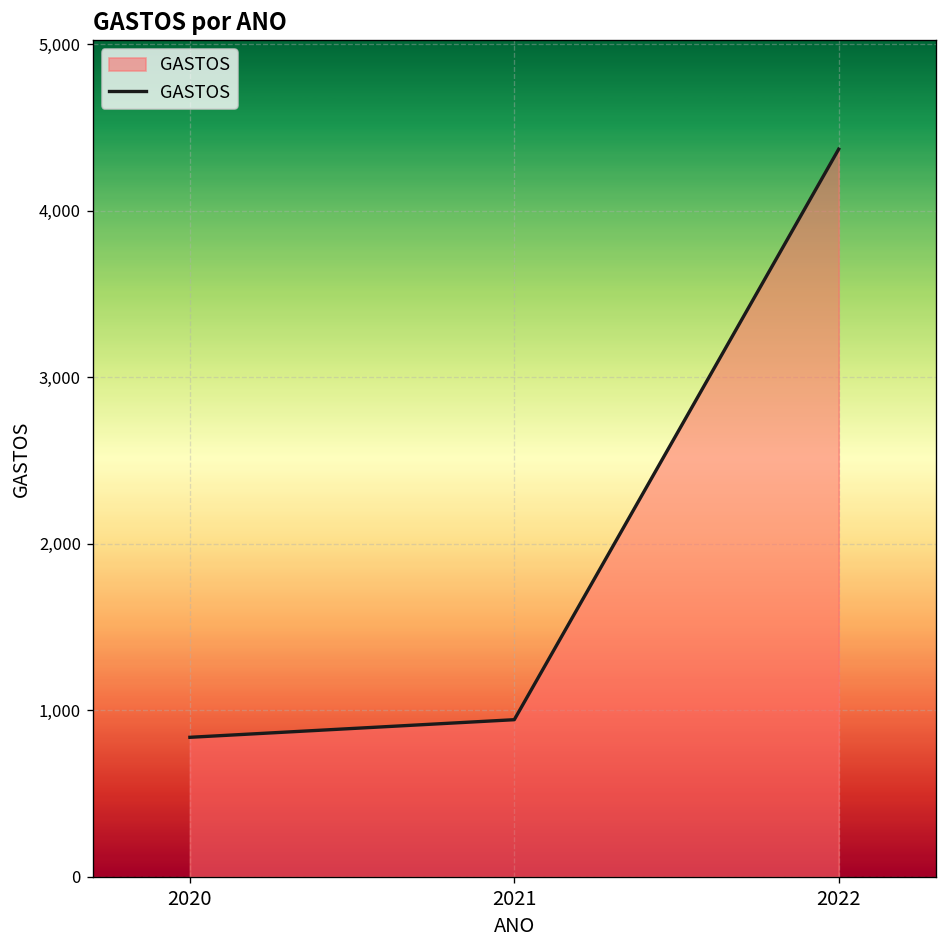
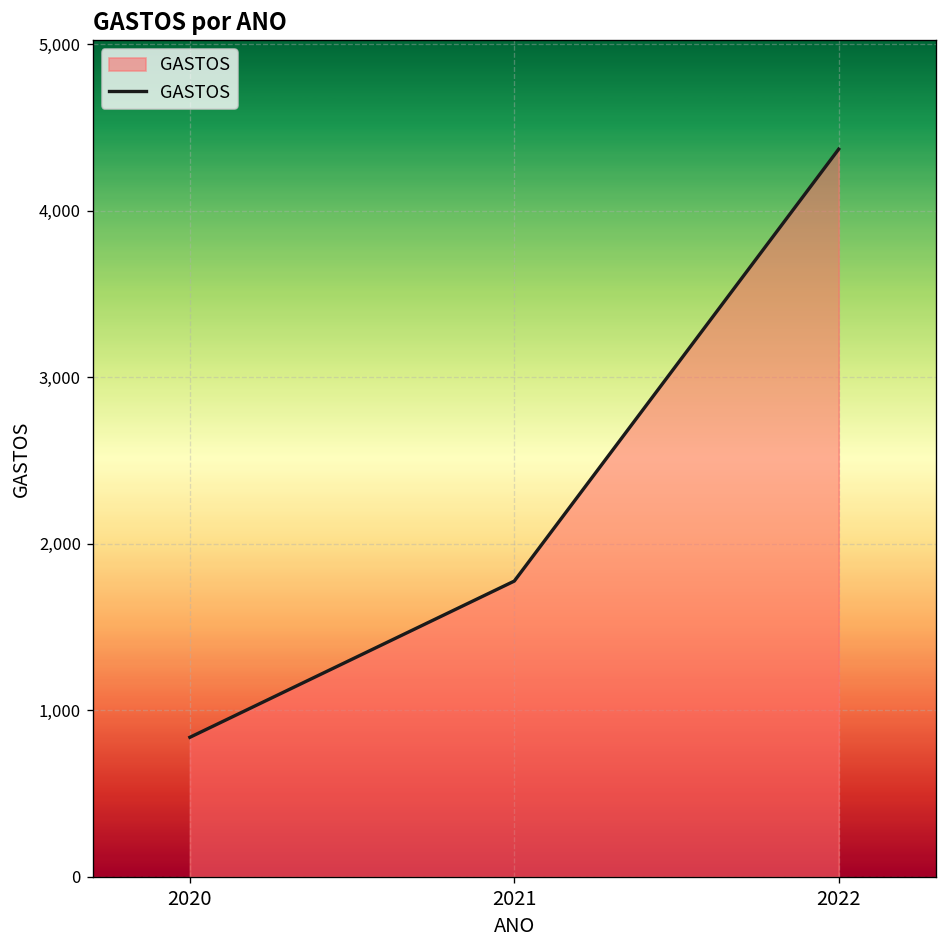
  {
    "2020": "840",
-   "2021": "940",
+   "2021": "1,780",
    "2022": "4,370"
  }
